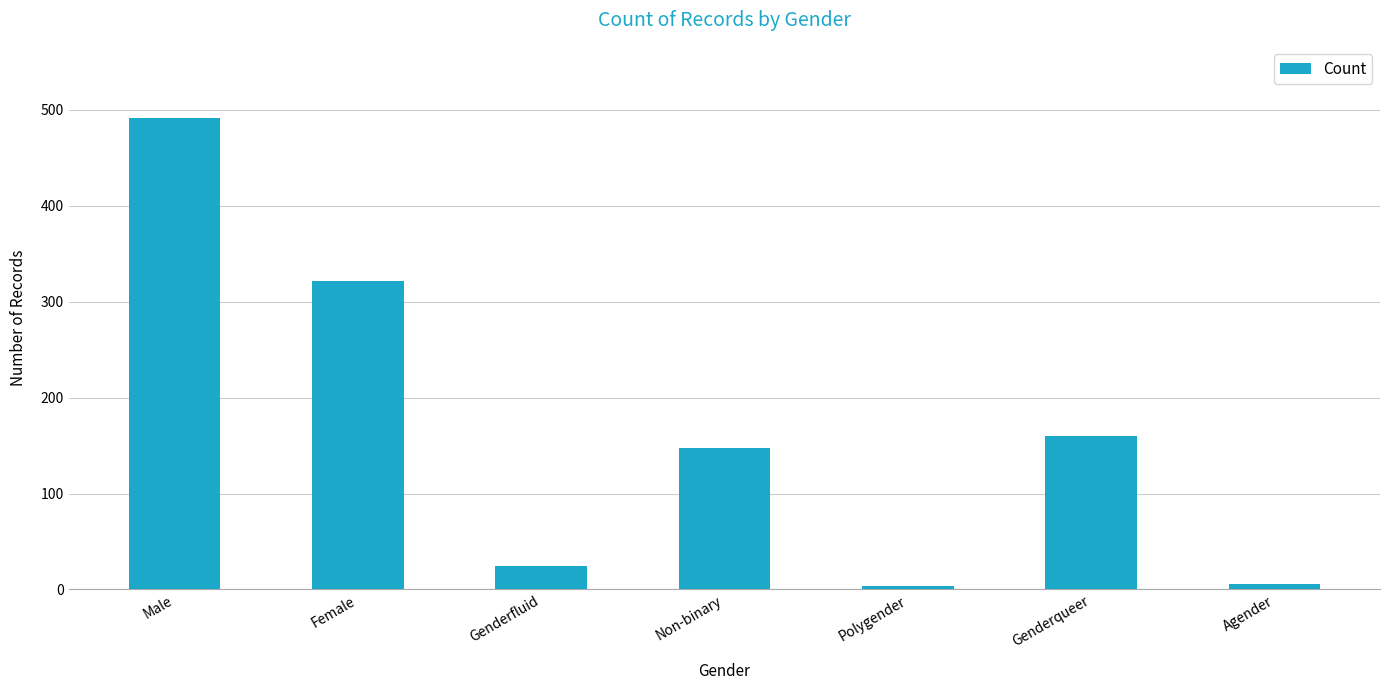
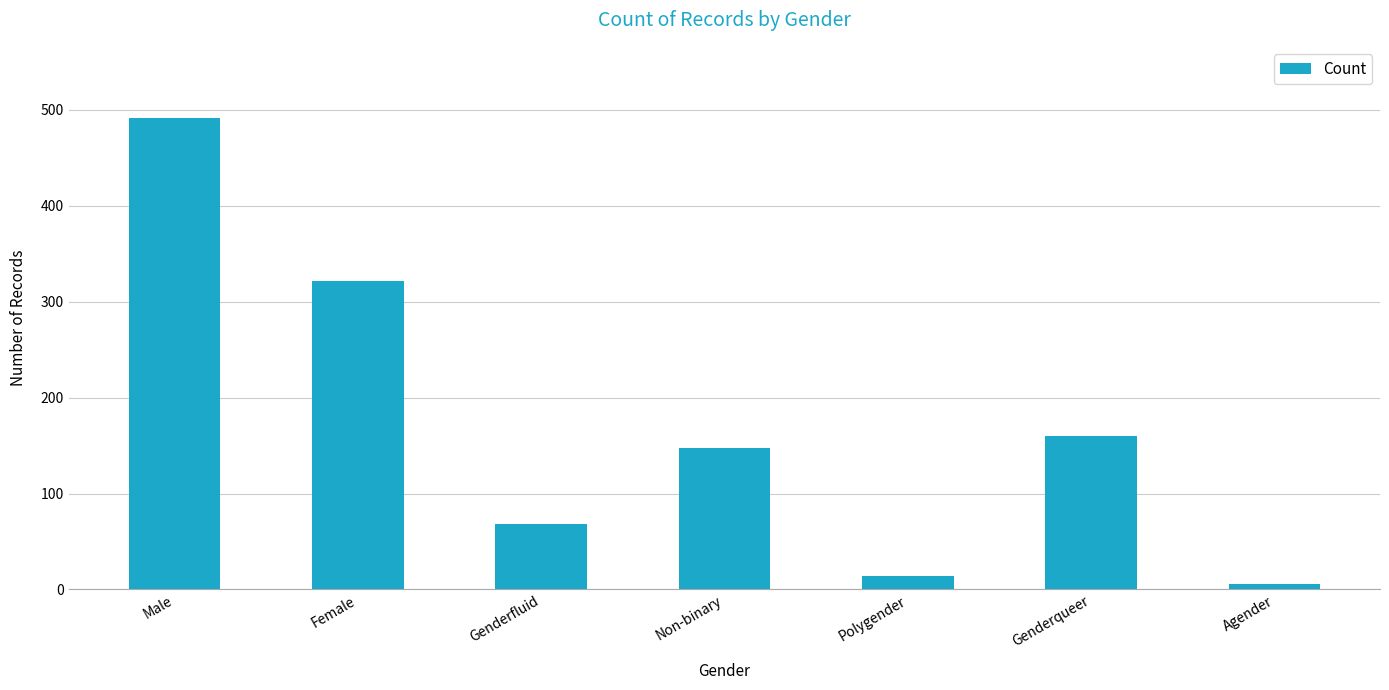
  {
    "Male": 490,
    "Female": 320,
-   "Genderfluid": 20,
+   "Genderfluid": 70,
    "Non-binary": 150,
-   "Polygender": 0,
+   "Polygender": 10,
    "Genderqueer": 160,
    "Agender": 10
  }
